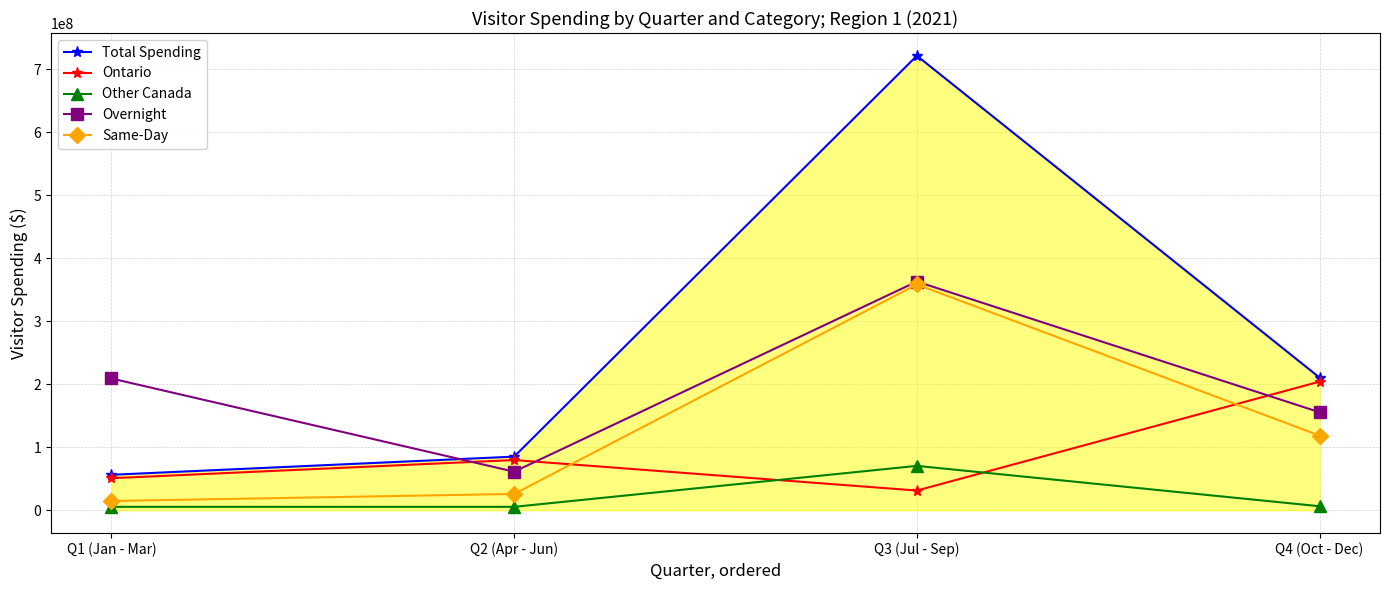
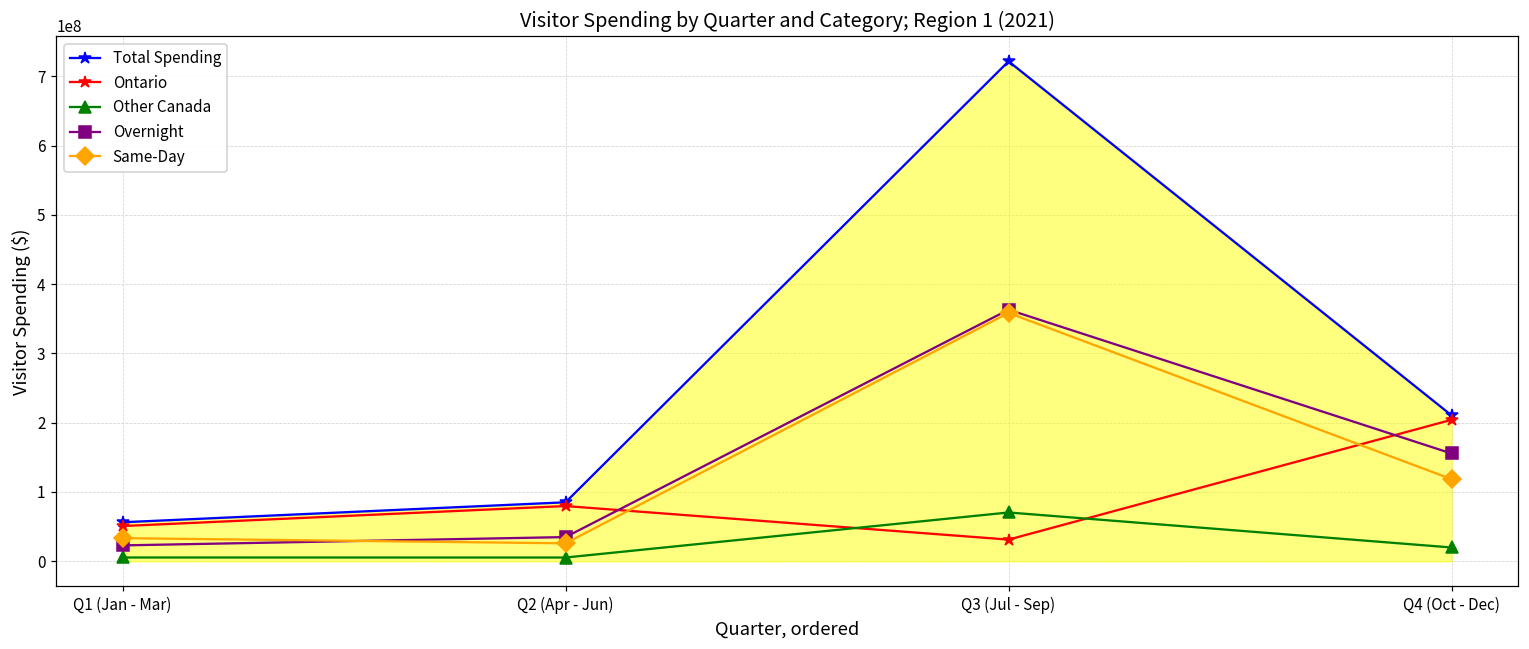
  {
    "Total Spending": {
      "Q1 (Jan - Mar)": 60000000,
      "Q2 (Apr - Jun)": 90000000,
      "Q3 (Jul - Sep)": 720000000,
      "Q4 (Oct - Dec)": 210000000
    },
    "Ontario": {
      "Q1 (Jan - Mar)": 50000000,
      "Q2 (Apr - Jun)": 80000000,
      "Q3 (Jul - Sep)": 30000000,
      "Q4 (Oct - Dec)": 200000000
    },
    "Other Canada": {
      "Q1 (Jan - Mar)": 10000000,
      "Q2 (Apr - Jun)": 10000000,
      "Q3 (Jul - Sep)": 70000000,
-     "Q4 (Oct - Dec)": 10000000
+     "Q4 (Oct - Dec)": 20000000
    },
    "Overnight": {
-     "Q1 (Jan - Mar)": 210000000,
-     "Q2 (Apr - Jun)": 60000000,
+     "Q1 (Jan - Mar)": 20000000,
+     "Q2 (Apr - Jun)": 30000000,
      "Q3 (Jul - Sep)": 360000000,
      "Q4 (Oct - Dec)": 160000000
    },
    "Same-Day": {
-     "Q1 (Jan - Mar)": 10000000,
+     "Q1 (Jan - Mar)": 30000000,
      "Q2 (Apr - Jun)": 30000000,
      "Q3 (Jul - Sep)": 360000000,
      "Q4 (Oct - Dec)": 120000000
    }
  }
